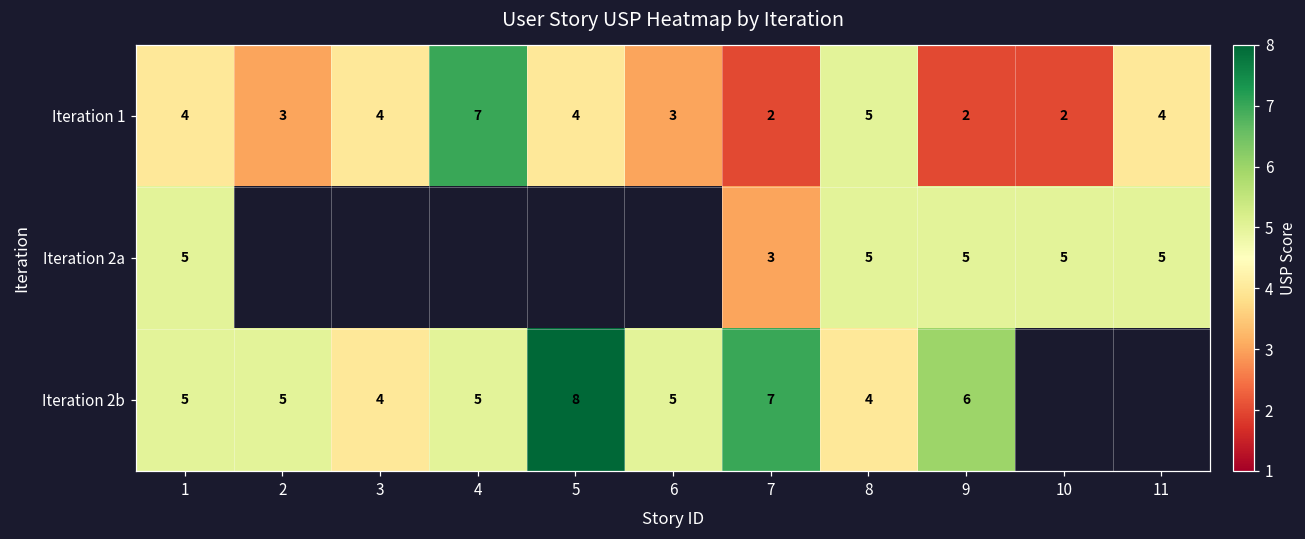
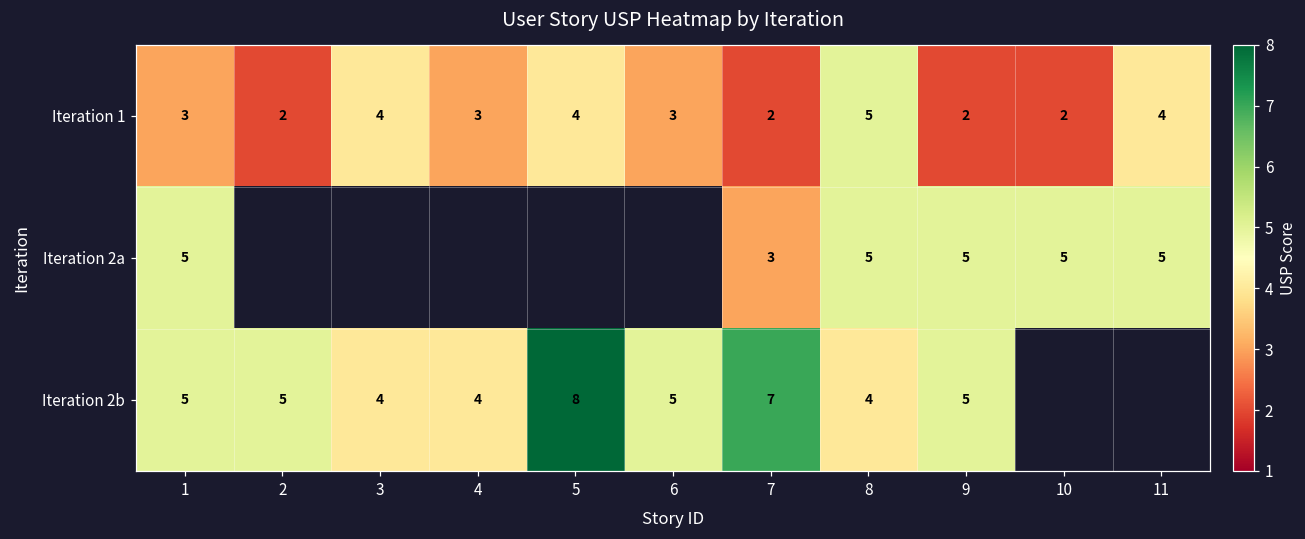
  {
    "Iteration 1": {
-     "1": 4,
-     "2": 3,
+     "1": 3,
+     "2": 2,
      "3": 4,
-     "4": 7,
+     "4": 3,
      "5": 4,
      "6": 3,
      "7": 2,
      "8": 5,
      "9": 2,
      "10": 2,
      "11": 4
    },
    "Iteration 2a": {
      "1": 5,
      "7": 3,
      "8": 5,
      "9": 5,
      "10": 5,
      "11": 5
    },
    "Iteration 2b": {
      "1": 5,
      "2": 5,
      "3": 4,
-     "4": 5,
+     "4": 4,
      "5": 8,
      "6": 5,
      "7": 7,
      "8": 4,
-     "9": 6
+     "9": 5
    }
  }
